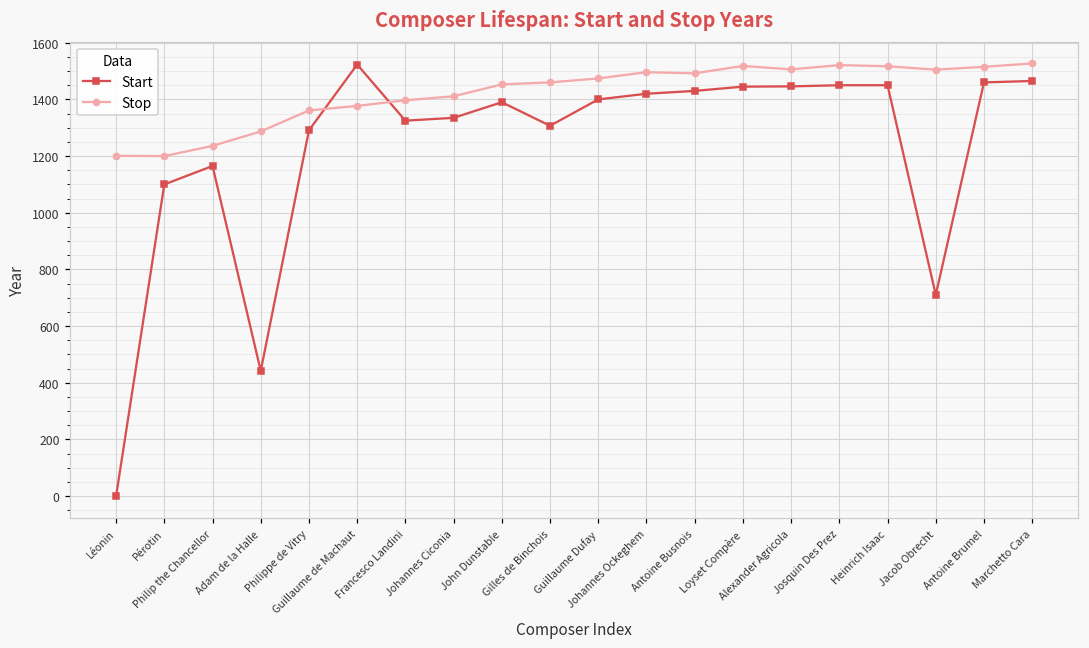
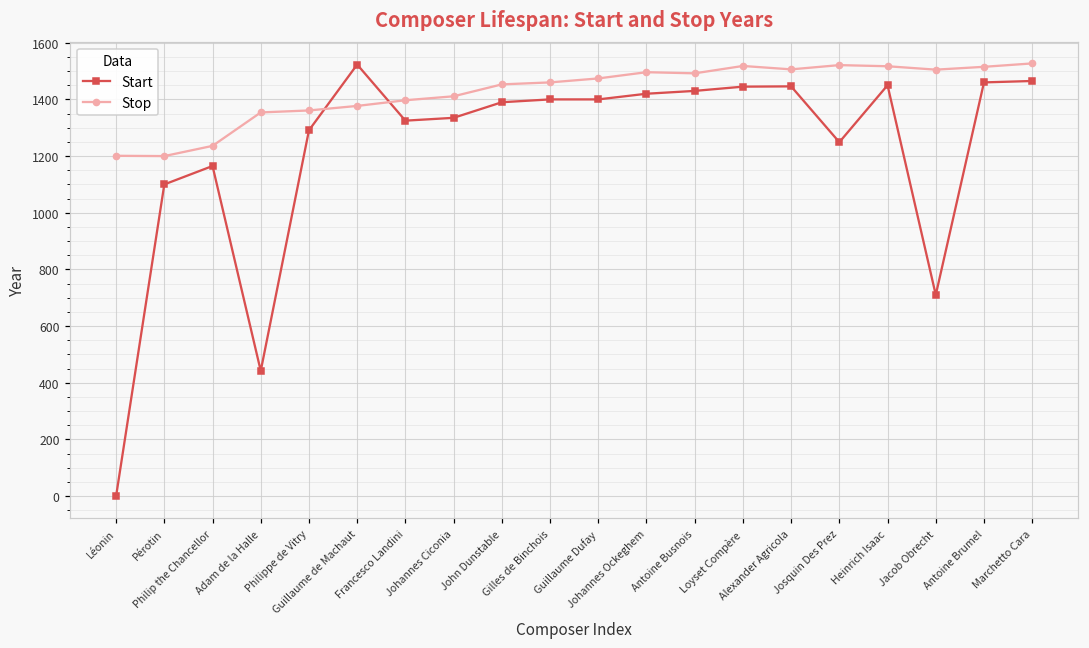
  {
    "Start": {
      "Léonin": 0,
      "Pérotin": 1100,
      "Philip the Chancellor": 1170,
      "Adam de la Halle": 440,
      "Philippe de Vitry": 1290,
      "Guillaume de Machaut": 1520,
      "Francesco Landini": 1330,
      "Johannes Ciconia": 1340,
      "John Dunstable": 1390,
-     "Gilles de Binchois": 1310,
+     "Gilles de Binchois": 1400,
      "Guillaume Dufay": 1400,
      "Johannes Ockeghem": 1420,
      "Antoine Busnois": 1430,
      "Loyset Compère": 1450,
      "Alexander Agricola": 1450,
-     "Josquin Des Prez": 1450,
+     "Josquin Des Prez": 1250,
      "Heinrich Isaac": 1450,
      "Jacob Obrecht": 710,
      "Antoine Brumel": 1460,
      "Marchetto Cara": 1470
    },
    "Stop": {
      "Léonin": 1200,
      "Pérotin": 1200,
      "Philip the Chancellor": 1240,
-     "Adam de la Halle": 1290,
+     "Adam de la Halle": 1350,
      "Philippe de Vitry": 1360,
      "Guillaume de Machaut": 1380,
      "Francesco Landini": 1400,
      "Johannes Ciconia": 1410,
      "John Dunstable": 1450,
      "Gilles de Binchois": 1460,
      "Guillaume Dufay": 1470,
      "Johannes Ockeghem": 1500,
      "Antoine Busnois": 1490,
      "Loyset Compère": 1520,
      "Alexander Agricola": 1510,
      "Josquin Des Prez": 1520,
      "Heinrich Isaac": 1520,
      "Jacob Obrecht": 1510,
      "Antoine Brumel": 1520,
      "Marchetto Cara": 1530
    }
  }
